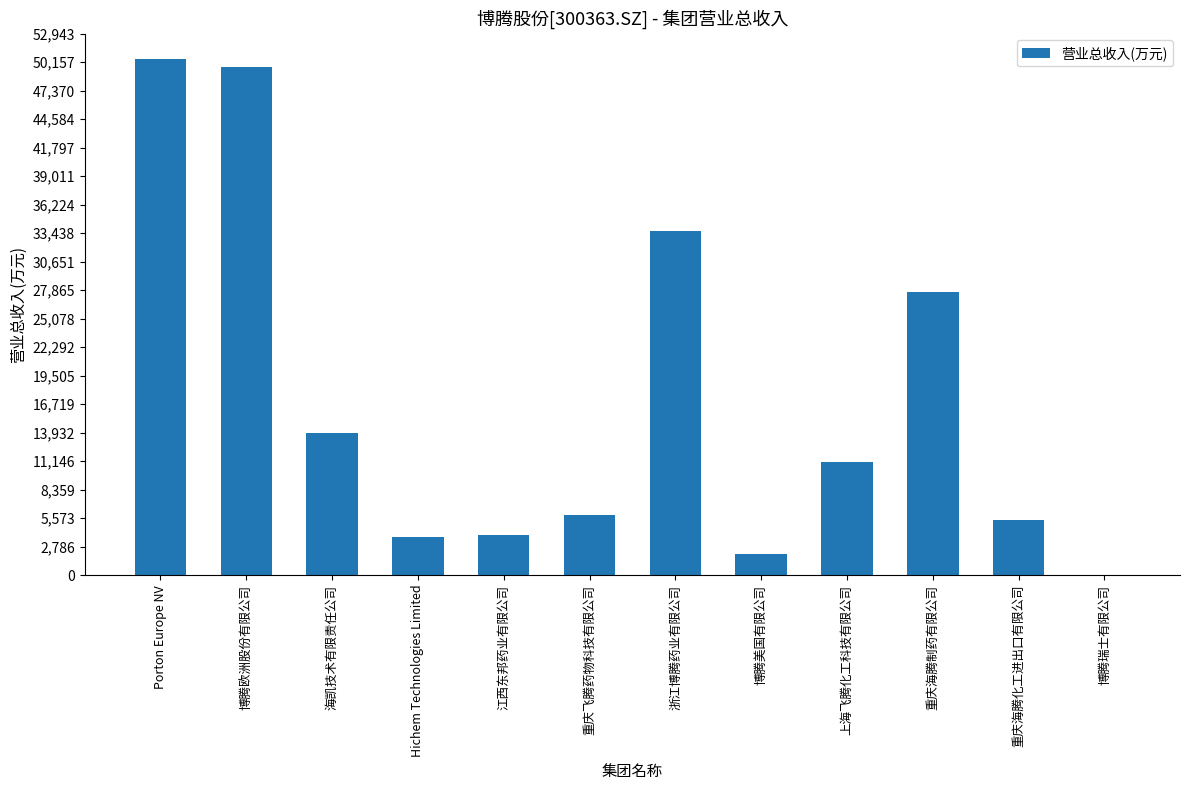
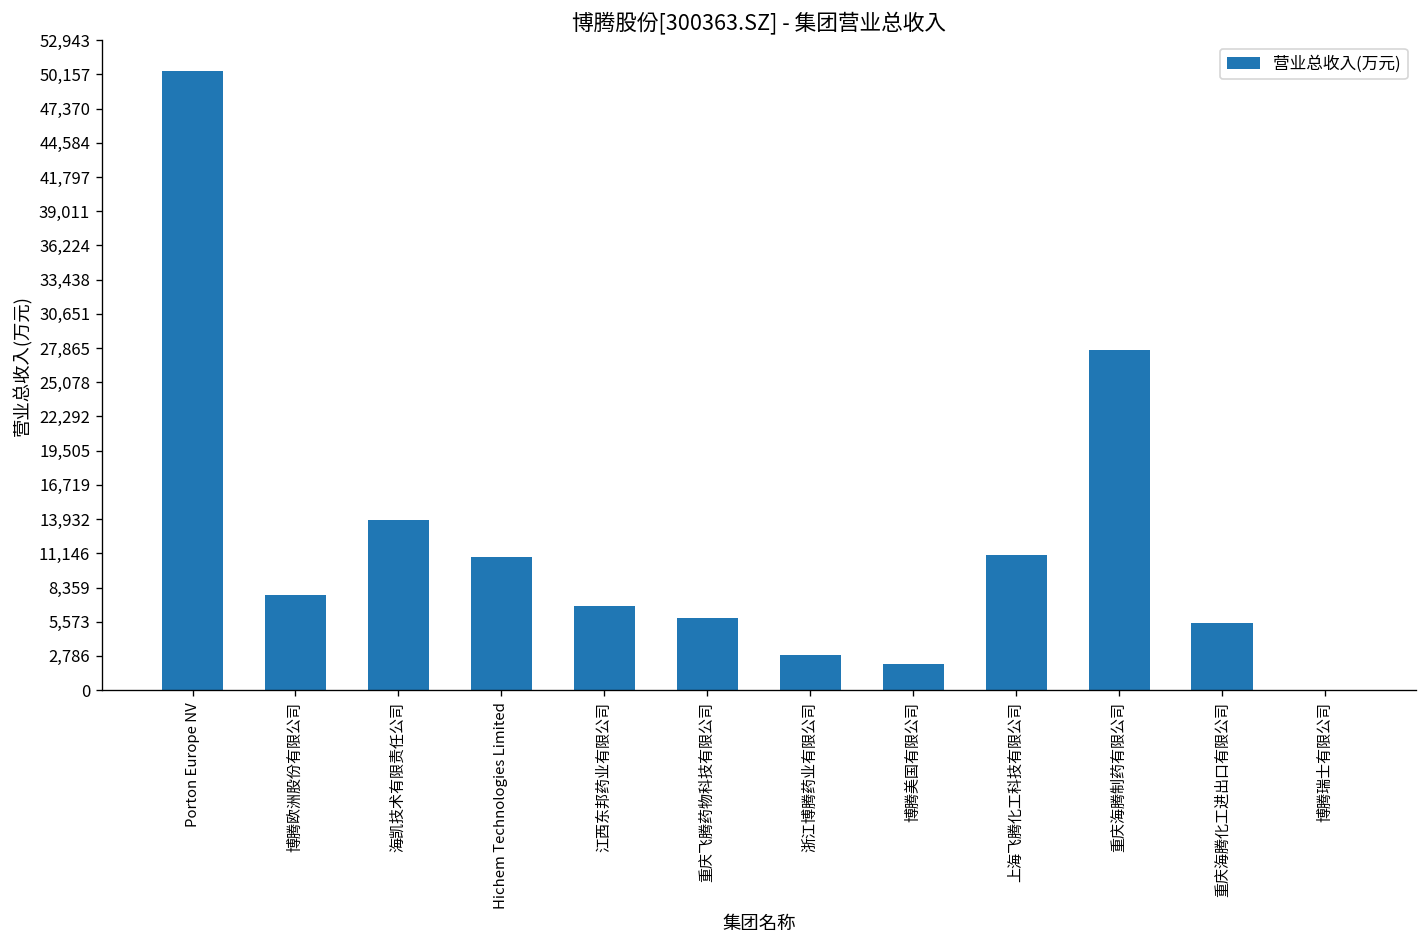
  {
    "Porton Europe NV": "50,400",
-   "博腾欧洲股份有限公司": "49,700",
+   "博腾欧洲股份有限公司": "7,800",
    "海凯技术有限责任公司": "13,900",
-   "Hichem Technologies Limited": "3,700",
-   "江西东邦药业有限公司": "3,900",
+   "Hichem Technologies Limited": "10,800",
+   "江西东邦药业有限公司": "6,900",
    "重庆飞腾药物科技有限公司": "5,900",
-   "浙江博腾药业有限公司": "33,600",
+   "浙江博腾药业有限公司": "2,800",
    "博腾美国有限公司": "2,100",
    "上海飞腾化工科技有限公司": "11,000",
    "重庆海腾制药有限公司": "27,700",
    "重庆海腾化工进出口有限公司": "5,400",
    "博腾瑞士有限公司": "0"
  }
